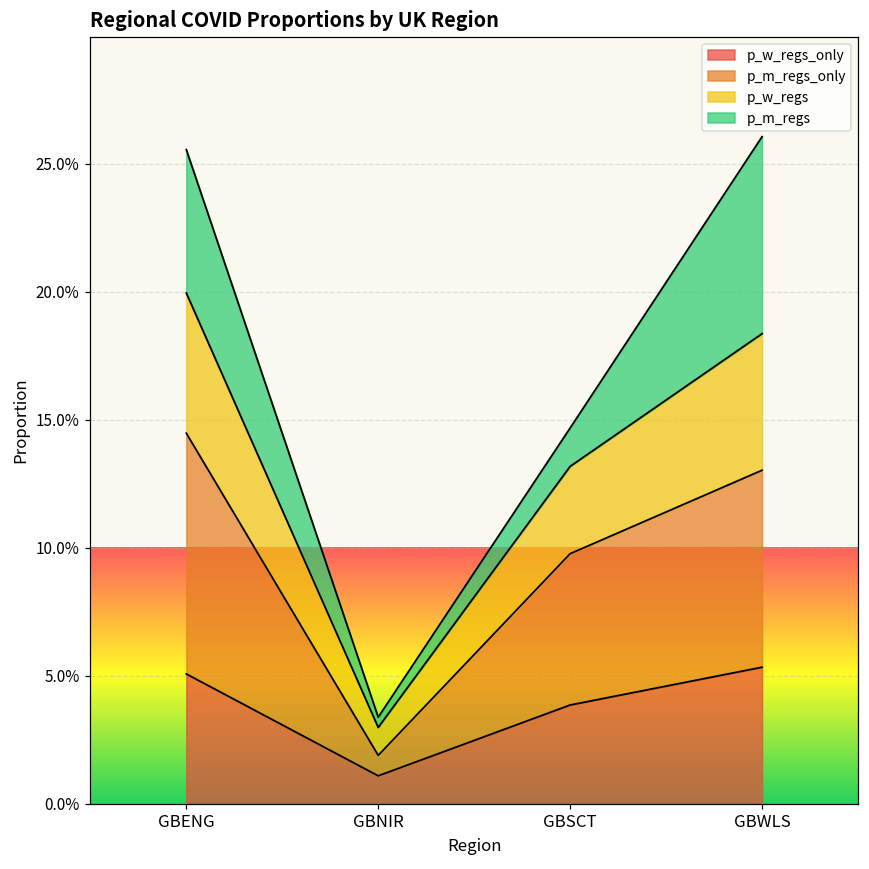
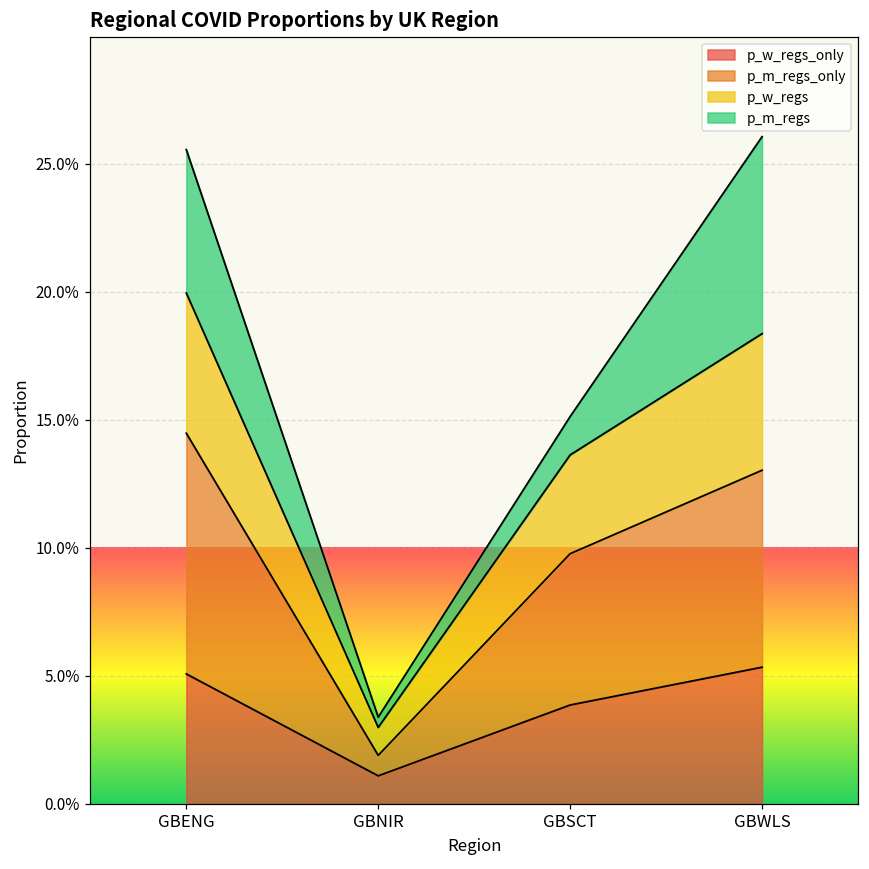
  {
    "p_w_regs": {
      "GBENG": "5.5%",
      "GBNIR": "1.1%",
-     "GBSCT": "3.4%",
+     "GBSCT": "3.9%",
      "GBWLS": "5.3%"
    },
    "p_m_regs": {
      "GBENG": "5.6%",
      "GBNIR": "0.4%",
      "GBSCT": "1.5%",
      "GBWLS": "7.7%"
    }
  }
